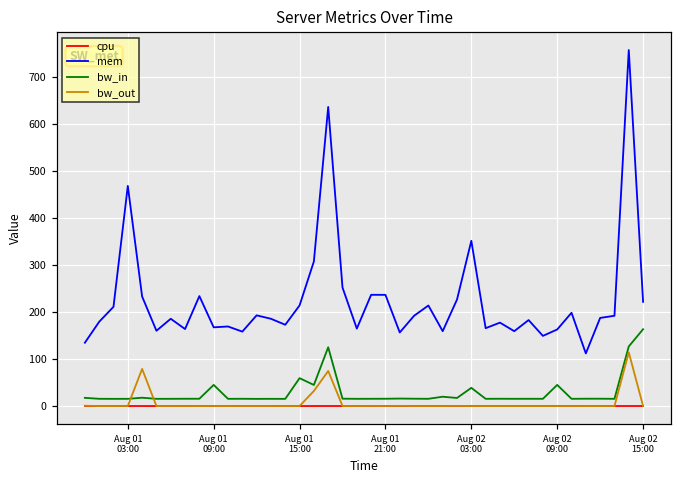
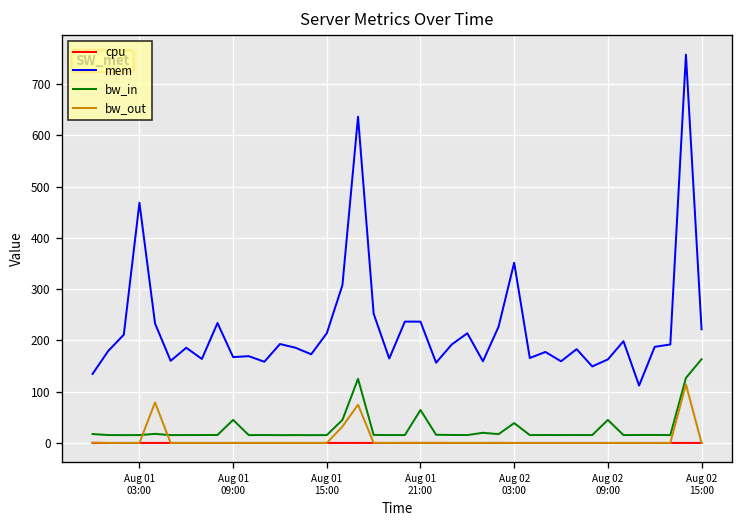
  {
    "mem": {
      "Aug 01 03:00": 470,
      "Aug 01 09:00": 170,
      "Aug 01 15:00": 210,
      "Aug 01 21:00": 240,
      "Aug 02 03:00": 350,
      "Aug 02 09:00": 160,
      "Aug 02 15:00": 220
    },
    "bw_in": {
      "Aug 01 03:00": 20,
      "Aug 01 09:00": 50,
-     "Aug 01 15:00": 60,
-     "Aug 01 21:00": 20,
+     "Aug 01 15:00": 20,
+     "Aug 01 21:00": 60,
      "Aug 02 03:00": 40,
      "Aug 02 09:00": 40,
      "Aug 02 15:00": 160
    }
  }
